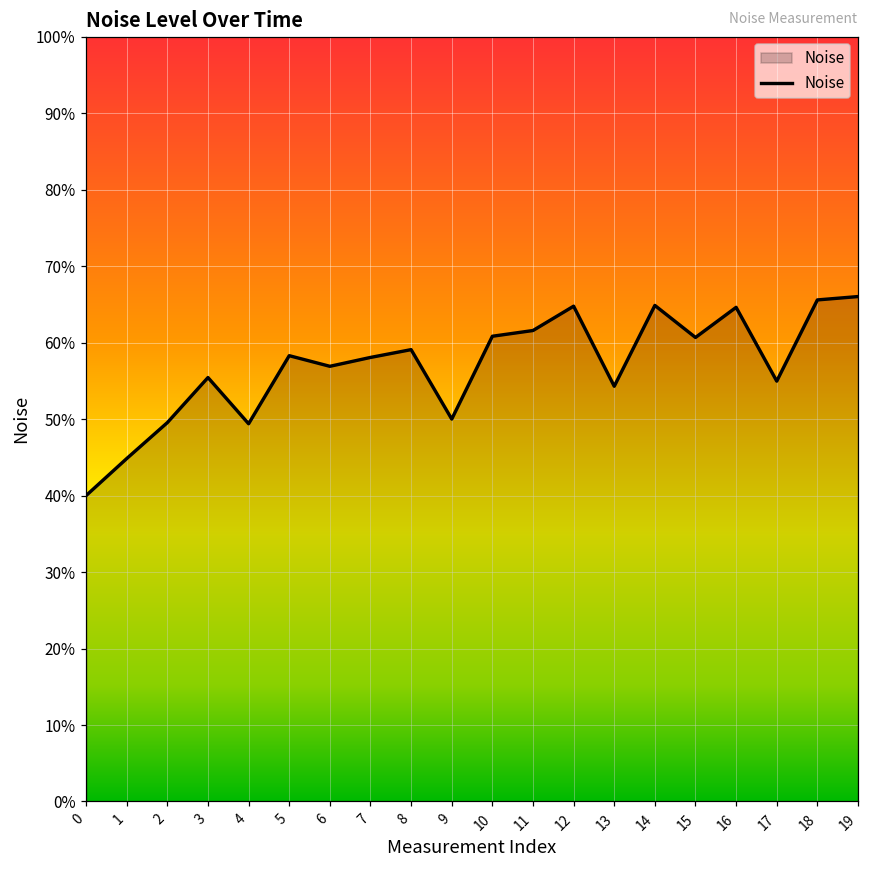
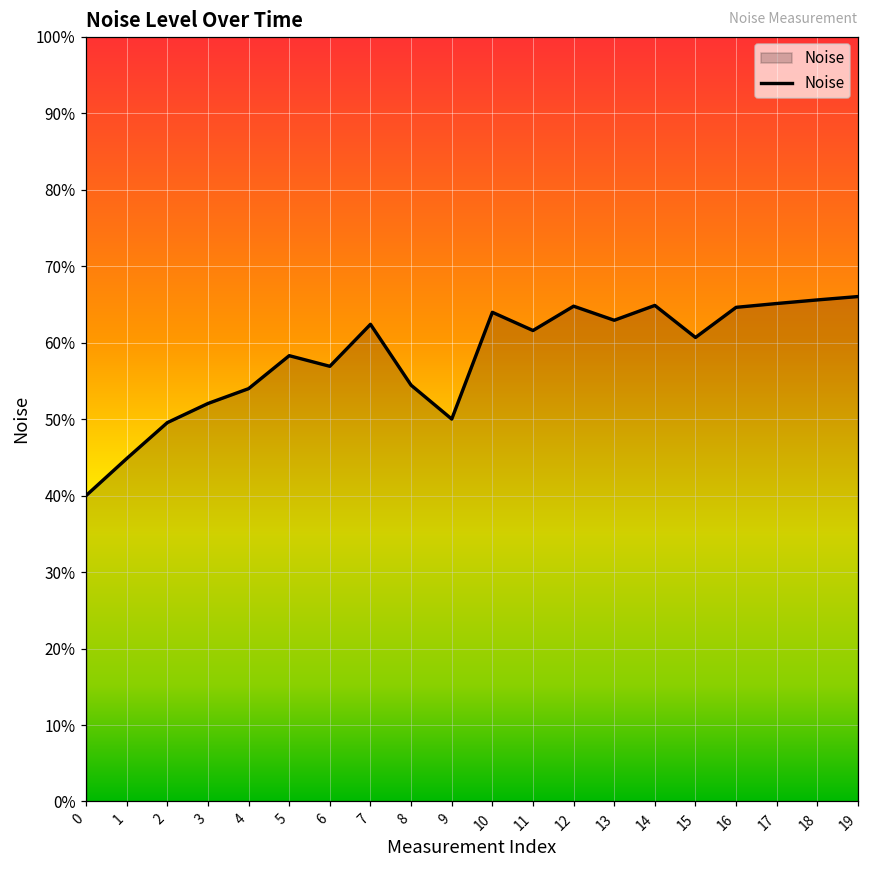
  {
    "0": "40%",
    "1": "45%",
    "2": "50%",
-   "3": "55%",
-   "4": "49%",
+   "3": "52%",
+   "4": "54%",
    "5": "58%",
    "6": "57%",
-   "7": "58%",
-   "8": "59%",
+   "7": "62%",
+   "8": "54%",
    "9": "50%",
-   "10": "61%",
+   "10": "64%",
    "11": "62%",
    "12": "65%",
-   "13": "54%",
+   "13": "63%",
    "14": "65%",
    "15": "61%",
    "16": "65%",
-   "17": "55%",
+   "17": "65%",
    "18": "66%",
    "19": "66%"
  }
